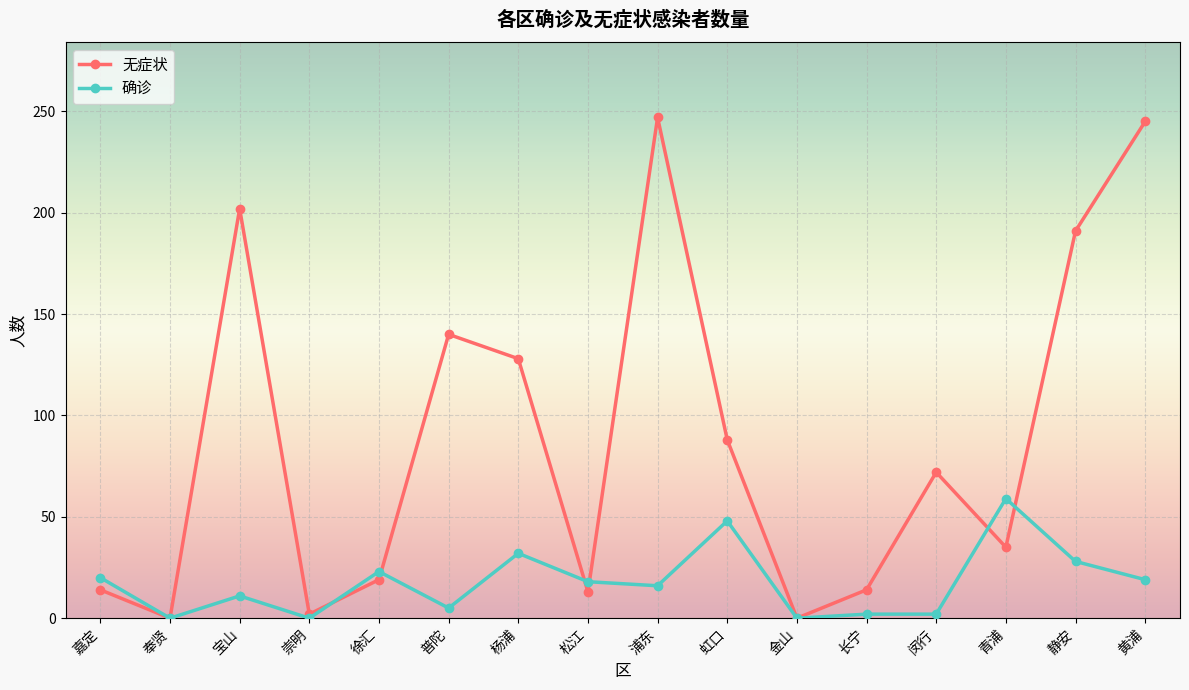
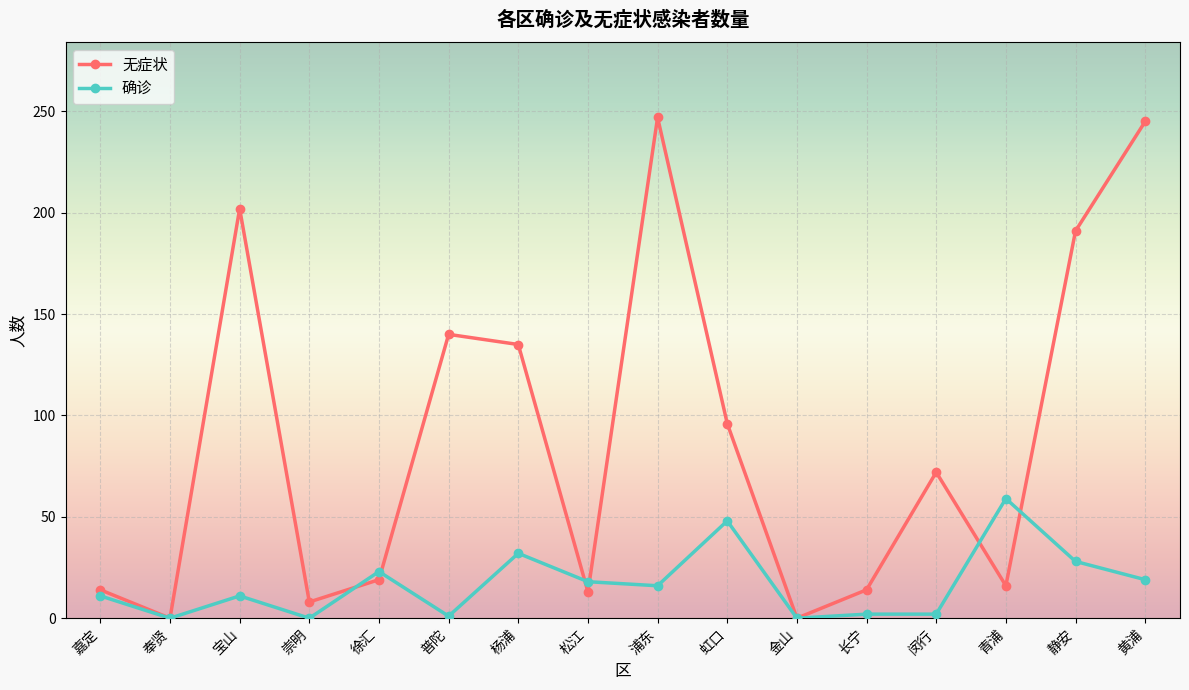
  {
    "无症状": {
      "嘉定": 14,
      "宝山": 202,
-     "崇明": 2,
+     "崇明": 8,
      "徐汇": 19,
      "普陀": 140,
-     "杨浦": 128,
+     "杨浦": 135,
      "松江": 13,
      "浦东": 247,
-     "虹口": 88,
+     "虹口": 96,
      "长宁": 14,
      "闵行": 72,
-     "青浦": 35,
+     "青浦": 16,
      "静安": 191,
      "黄浦": 245
    },
    "确诊": {
-     "嘉定": 20,
+     "嘉定": 11,
      "宝山": 11,
      "崇明": 0,
      "徐汇": 23,
-     "普陀": 5,
+     "普陀": 1,
      "杨浦": 32,
      "松江": 18,
      "浦东": 16,
      "虹口": 48,
      "长宁": 2,
      "闵行": 2,
      "青浦": 59,
      "静安": 28,
      "黄浦": 19
    }
  }
